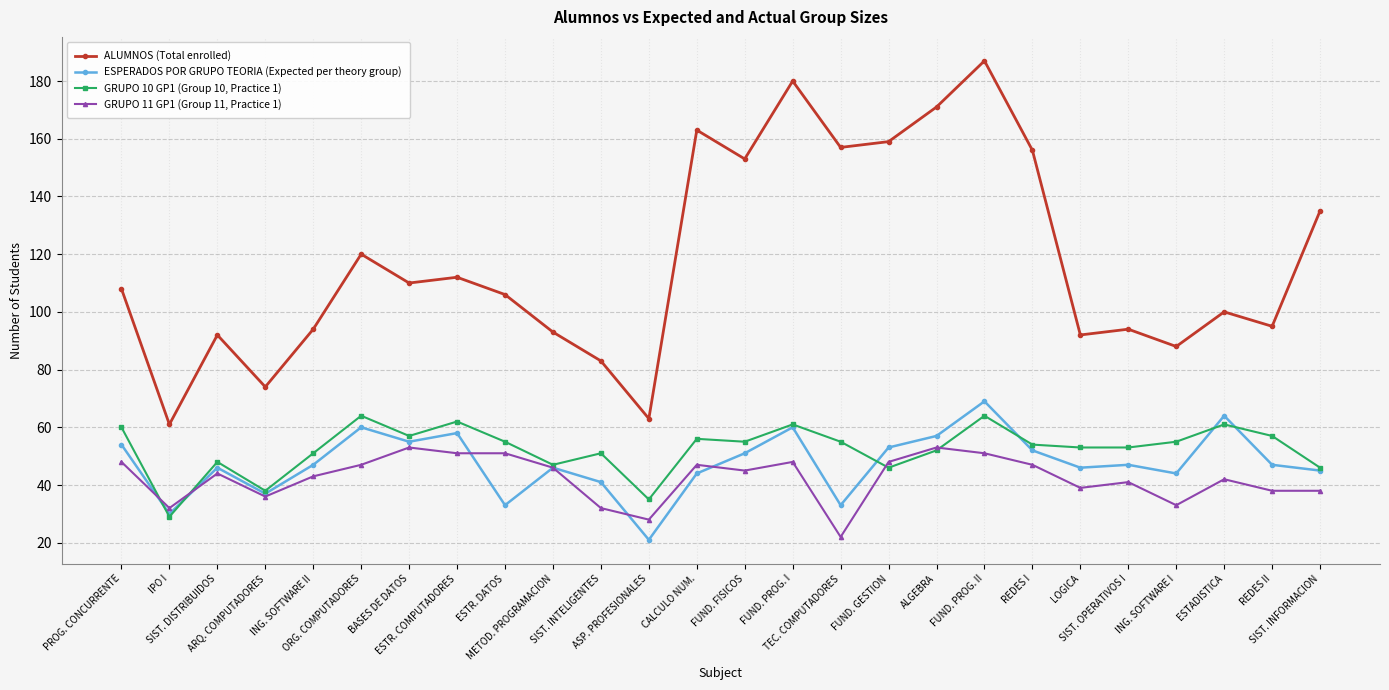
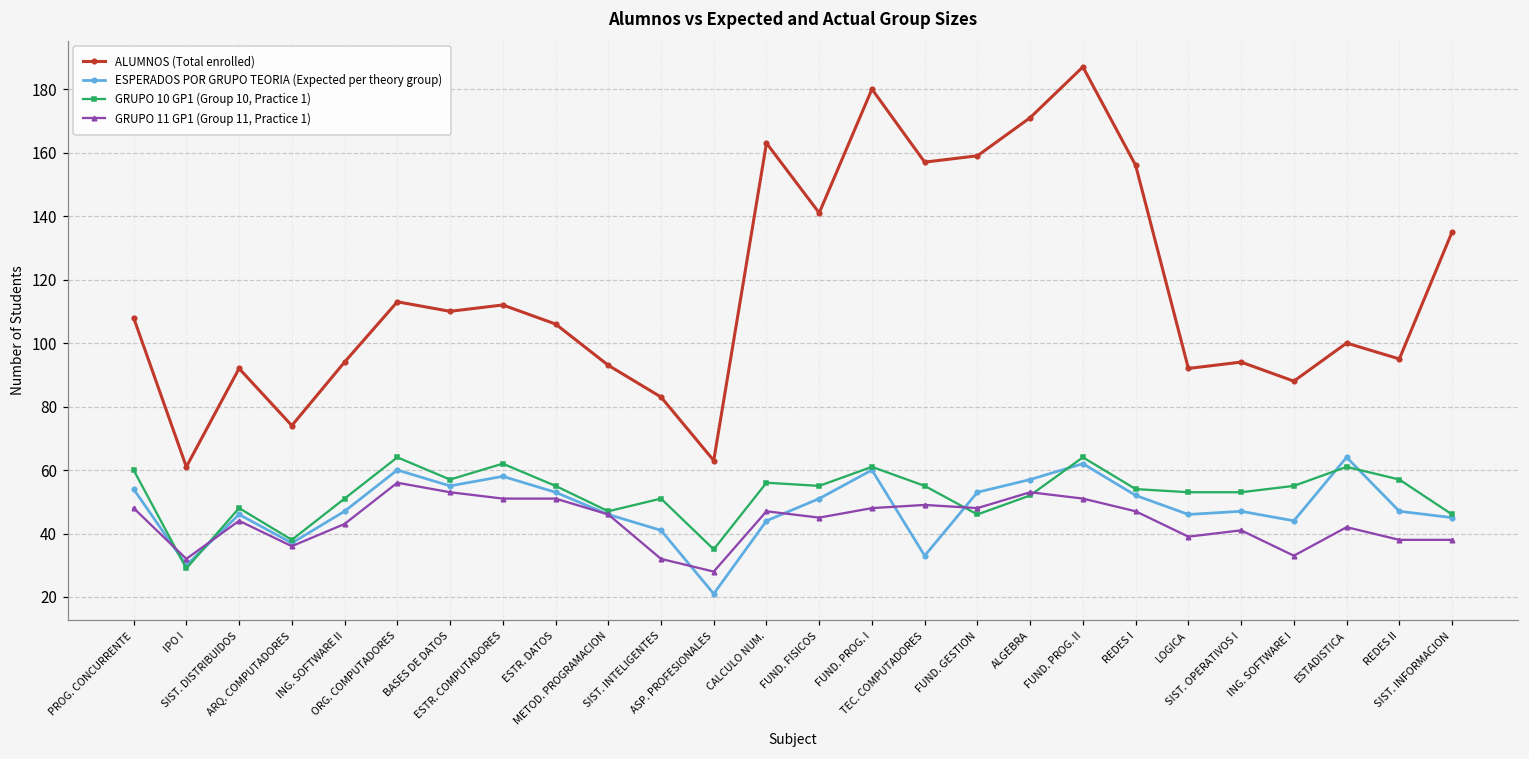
  {
    "ALUMNOS (Total enrolled)": {
      "PROG. CONCURRENTE": 108,
      "IPO I": 61,
      "SIST. DISTRIBUIDOS": 92,
      "ARQ. COMPUTADORES": 74,
      "ING. SOFTWARE II": 94,
-     "ORG. COMPUTADORES": 120,
+     "ORG. COMPUTADORES": 113,
      "BASES DE DATOS": 110,
      "ESTR. COMPUTADORES": 112,
      "ESTR. DATOS": 106,
      "METOD. PROGRAMACION": 93,
      "SIST. INTELIGENTES": 83,
      "ASP. PROFESIONALES": 63,
      "CALCULO NUM.": 163,
-     "FUND. FISICOS": 153,
+     "FUND. FISICOS": 141,
      "FUND. PROG. I": 180,
      "TEC. COMPUTADORES": 157,
      "FUND. GESTION": 159,
      "ALGEBRA": 171,
      "FUND. PROG. II": 187,
      "REDES I": 156,
      "LOGICA": 92,
      "SIST. OPERATIVOS I": 94,
      "ING. SOFTWARE I": 88,
      "ESTADISTICA": 100,
      "REDES II": 95,
      "SIST. INFORMACION": 135
    },
    "ESPERADOS POR GRUPO TEORIA (Expected per theory group)": {
      "PROG. CONCURRENTE": 54,
      "IPO I": 30,
      "SIST. DISTRIBUIDOS": 46,
      "ARQ. COMPUTADORES": 37,
      "ING. SOFTWARE II": 47,
      "ORG. COMPUTADORES": 60,
      "BASES DE DATOS": 55,
      "ESTR. COMPUTADORES": 58,
-     "ESTR. DATOS": 33,
+     "ESTR. DATOS": 53,
      "SIST. INTELIGENTES": 41,
      "ASP. PROFESIONALES": 21,
      "CALCULO NUM.": 44,
      "FUND. FISICOS": 51,
      "FUND. PROG. I": 60,
      "TEC. COMPUTADORES": 33,
      "FUND. GESTION": 53,
      "ALGEBRA": 57,
-     "FUND. PROG. II": 69,
+     "FUND. PROG. II": 62,
      "REDES I": 52,
      "LOGICA": 46,
      "SIST. OPERATIVOS I": 47,
      "ING. SOFTWARE I": 44,
      "ESTADISTICA": 64,
      "REDES II": 47,
      "SIST. INFORMACION": 45
    },
    "GRUPO 10 GP1 (Group 10, Practice 1)": {
      "PROG. CONCURRENTE": 60,
      "IPO I": 29,
      "SIST. DISTRIBUIDOS": 48,
      "ARQ. COMPUTADORES": 38,
      "ING. SOFTWARE II": 51,
      "ORG. COMPUTADORES": 64,
      "BASES DE DATOS": 57,
      "ESTR. COMPUTADORES": 62,
      "ESTR. DATOS": 55,
      "METOD. PROGRAMACION": 47,
      "SIST. INTELIGENTES": 51,
      "ASP. PROFESIONALES": 35,
      "CALCULO NUM.": 56,
      "FUND. FISICOS": 55,
      "FUND. PROG. I": 61,
      "TEC. COMPUTADORES": 55,
      "FUND. GESTION": 46,
      "ALGEBRA": 52,
      "FUND. PROG. II": 64,
      "REDES I": 54,
      "LOGICA": 53,
      "SIST. OPERATIVOS I": 53,
      "ING. SOFTWARE I": 55,
      "ESTADISTICA": 61,
      "REDES II": 57,
      "SIST. INFORMACION": 46
    },
    "GRUPO 11 GP1 (Group 11, Practice 1)": {
      "PROG. CONCURRENTE": 48,
      "IPO I": 32,
      "SIST. DISTRIBUIDOS": 44,
      "ARQ. COMPUTADORES": 36,
      "ING. SOFTWARE II": 43,
-     "ORG. COMPUTADORES": 47,
+     "ORG. COMPUTADORES": 56,
      "BASES DE DATOS": 53,
      "ESTR. COMPUTADORES": 51,
      "ESTR. DATOS": 51,
      "SIST. INTELIGENTES": 32,
      "ASP. PROFESIONALES": 28,
      "CALCULO NUM.": 47,
      "FUND. FISICOS": 45,
      "FUND. PROG. I": 48,
-     "TEC. COMPUTADORES": 22,
+     "TEC. COMPUTADORES": 49,
      "FUND. GESTION": 48,
      "ALGEBRA": 53,
      "FUND. PROG. II": 51,
      "REDES I": 47,
      "LOGICA": 39,
      "SIST. OPERATIVOS I": 41,
      "ING. SOFTWARE I": 33,
      "ESTADISTICA": 42,
      "REDES II": 38,
      "SIST. INFORMACION": 38
    }
  }
